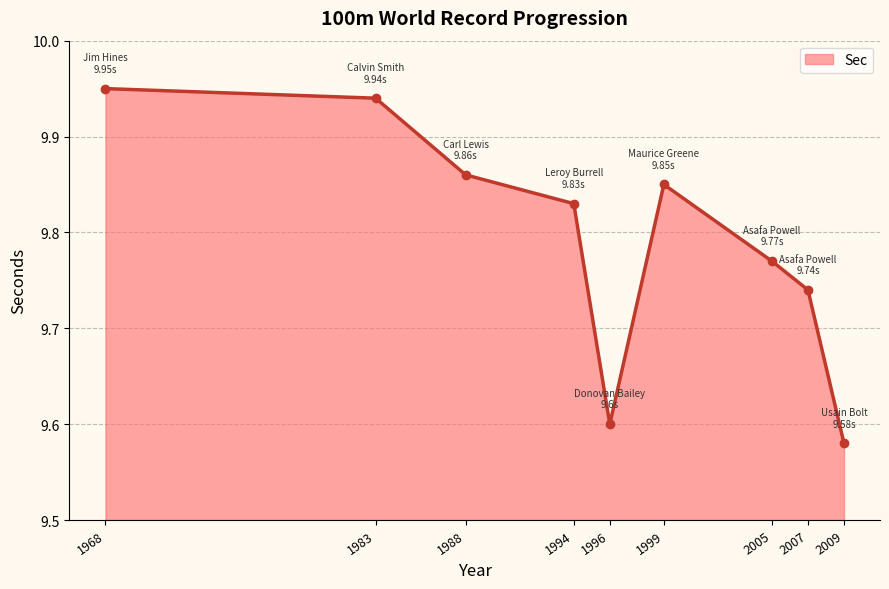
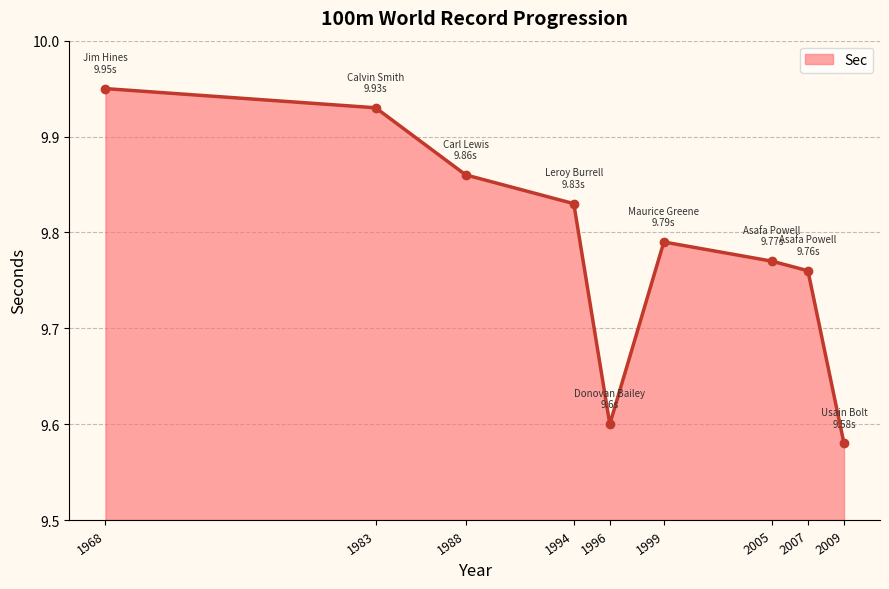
  {
    "1968": "9.95s",
-   "1983": "9.94s",
+   "1983": "9.93s",
    "1988": "9.86s",
    "1994": "9.83s",
    "1996": "9.6s",
-   "1999": "9.85s",
+   "1999": "9.79s",
    "2005": "9.77s",
-   "2007": "9.74s",
+   "2007": "9.76s",
    "2009": "9.58s"
  }
